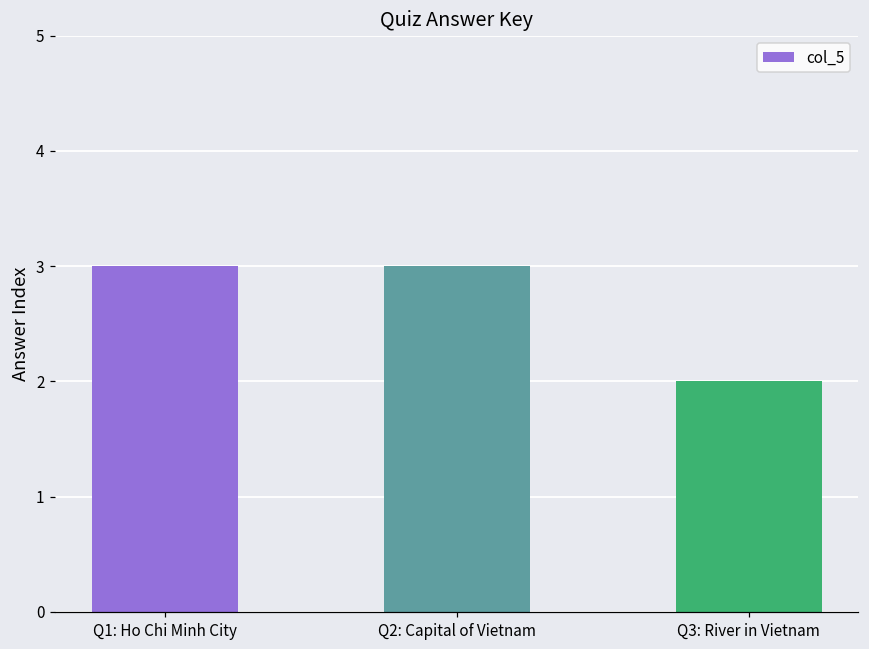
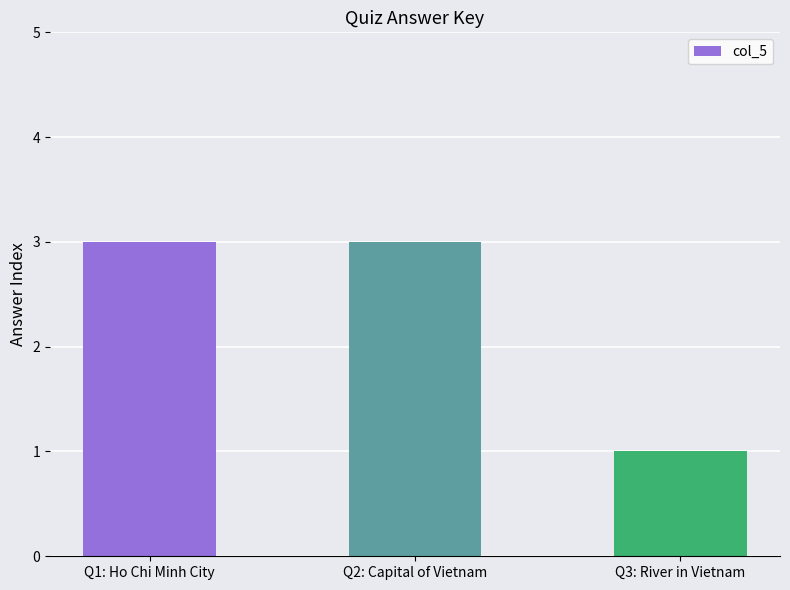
  {
    "Q1: Ho Chi Minh City": 3,
    "Q2: Capital of Vietnam": 3,
-   "Q3: River in Vietnam": 2
+   "Q3: River in Vietnam": 1
  }
